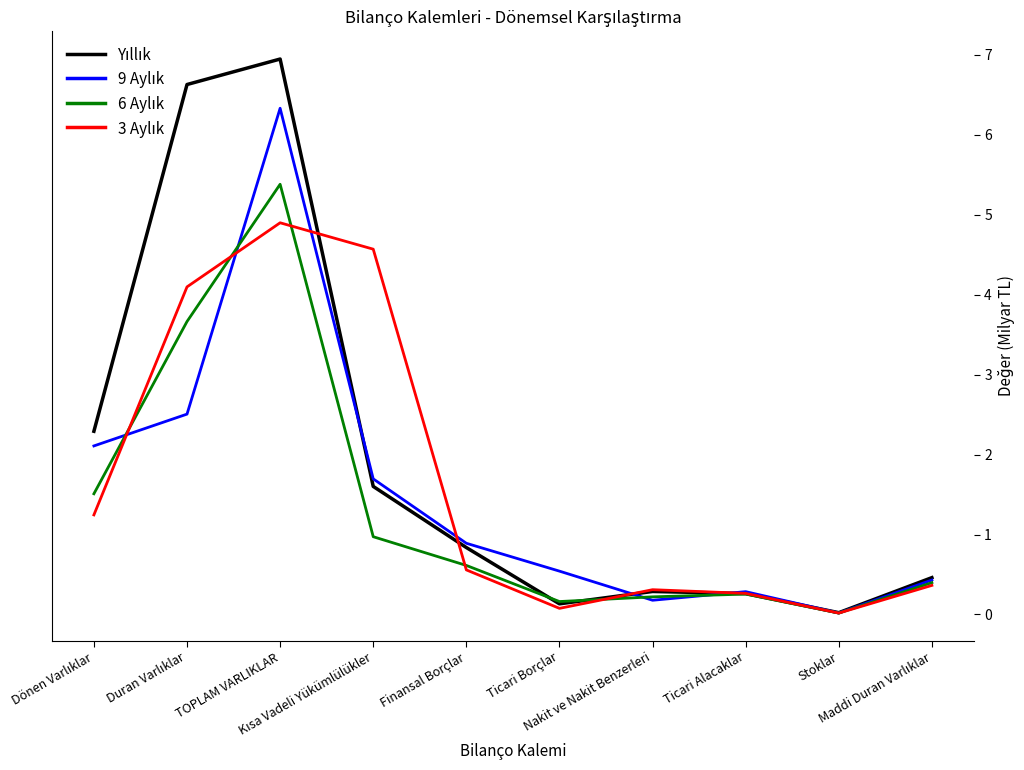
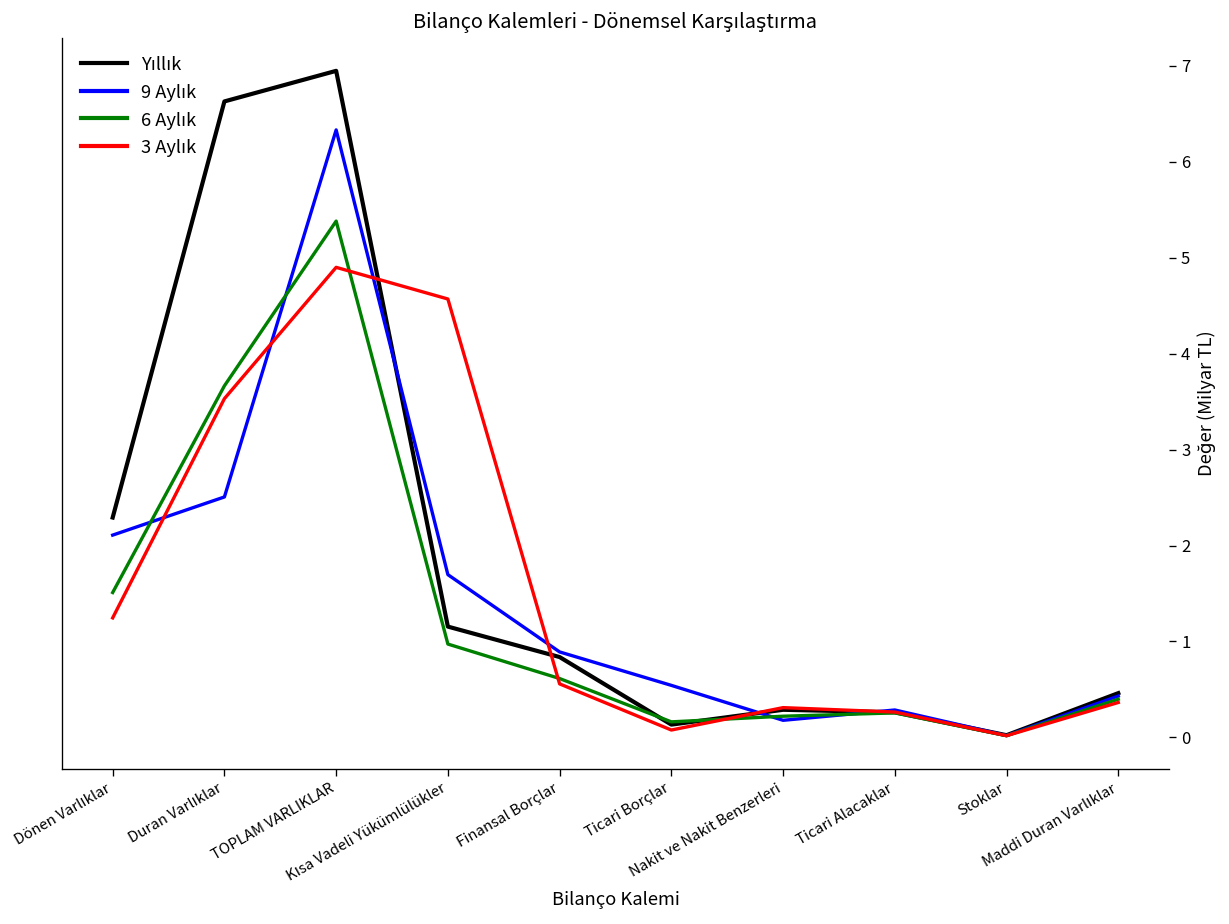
  {
    "Yıllık": {
      "Dönen Varlıklar": 2.3,
      "Duran Varlıklar": 6.6,
      "TOPLAM VARLIKLAR": 6.9,
-     "Kısa Vadeli Yükümlülükler": 1.6,
+     "Kısa Vadeli Yükümlülükler": 1.2,
      "Finansal Borçlar": 0.8
    },
    "9 Aylık": {
      "Dönen Varlıklar": 2.1,
      "Duran Varlıklar": 2.5,
      "TOPLAM VARLIKLAR": 6.3,
      "Kısa Vadeli Yükümlülükler": 1.7,
      "Finansal Borçlar": 0.9,
      "Ticari Borçlar": 0.5,
      "Nakit ve Nakit Benzerleri": 0.2
    },
    "6 Aylık": {
      "Dönen Varlıklar": 1.5,
      "Duran Varlıklar": 3.7,
      "TOPLAM VARLIKLAR": 5.4,
      "Kısa Vadeli Yükümlülükler": 1.0,
      "Finansal Borçlar": 0.6,
      "Nakit ve Nakit Benzerleri": 0.2,
      "Maddi Duran Varlıklar": 0.4
    },
    "3 Aylık": {
      "Dönen Varlıklar": 1.2,
-     "Duran Varlıklar": 4.1,
+     "Duran Varlıklar": 3.5,
      "TOPLAM VARLIKLAR": 4.9,
      "Kısa Vadeli Yükümlülükler": 4.6,
      "Finansal Borçlar": 0.6,
      "Ticari Borçlar": 0.1,
      "Maddi Duran Varlıklar": 0.4
    }
  }
